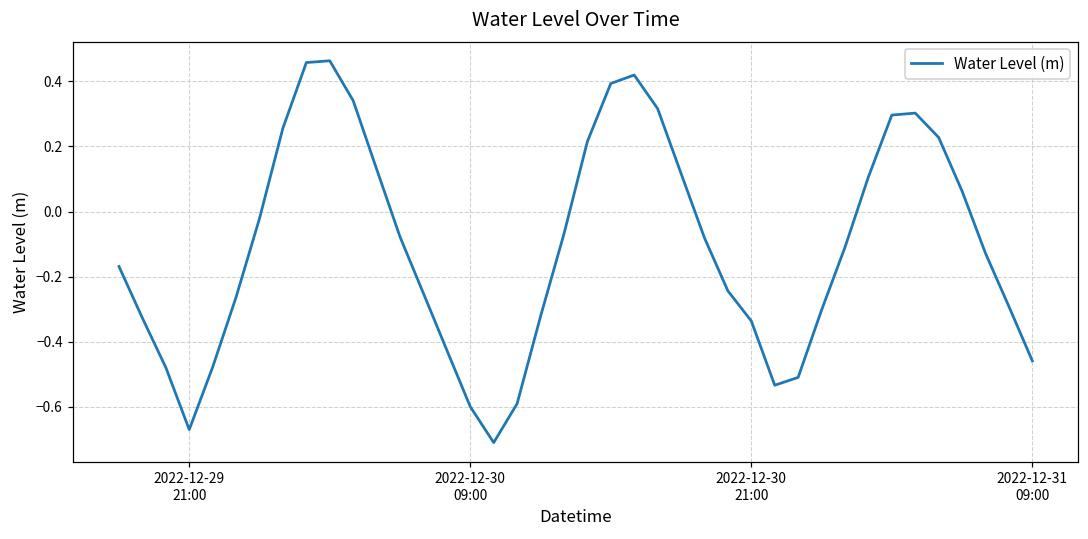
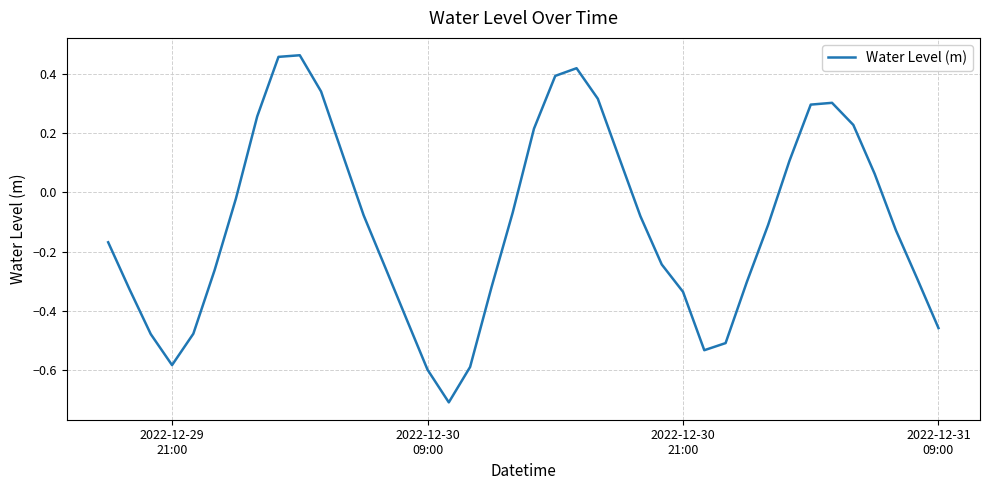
  {
-   "2022-12-29 21:00": -0.67,
+   "2022-12-29 21:00": -0.58,
    "2022-12-30 09:00": -0.60,
    "2022-12-30 21:00": -0.34,
    "2022-12-31 09:00": -0.46
  }
